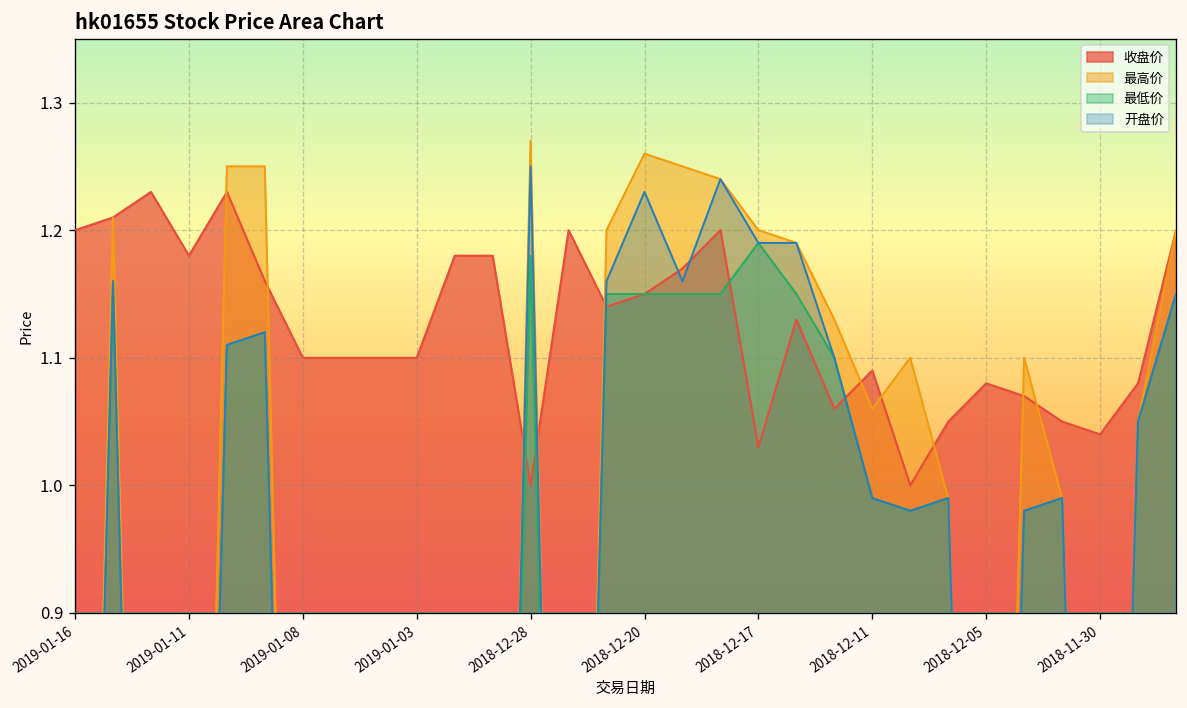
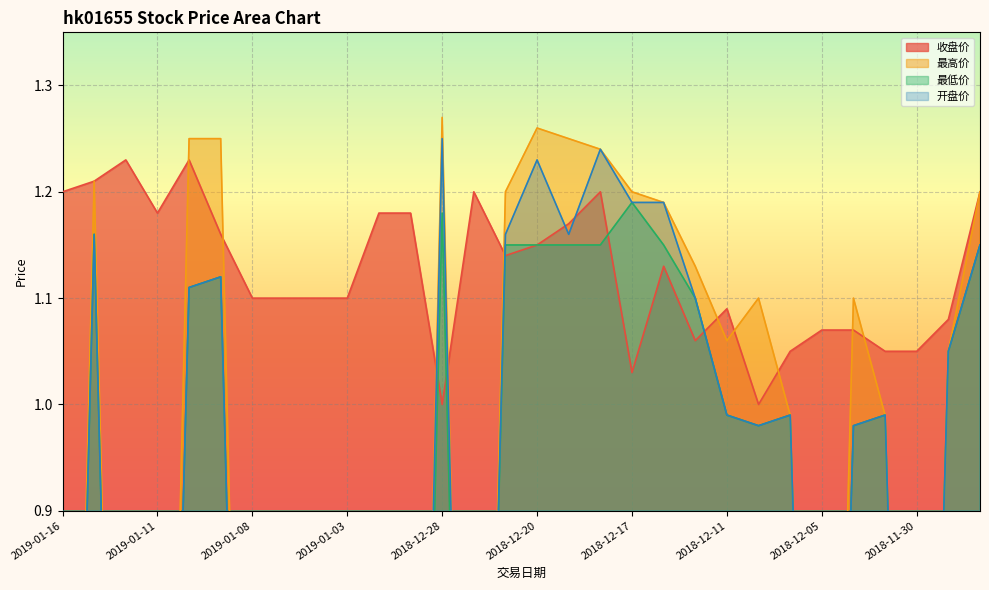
  {
    "收盘价": {
      "2019-01-16": 1.20,
      "2019-01-11": 1.18,
      "2019-01-08": 1.10,
      "2019-01-03": 1.10,
      "2018-12-28": 1.00,
      "2018-12-17": 1.03,
      "2018-12-11": 1.09,
-     "2018-12-05": 1.08,
-     "2018-11-30": 1.04
+     "2018-12-05": 1.07,
+     "2018-11-30": 1.05
    }
  }
